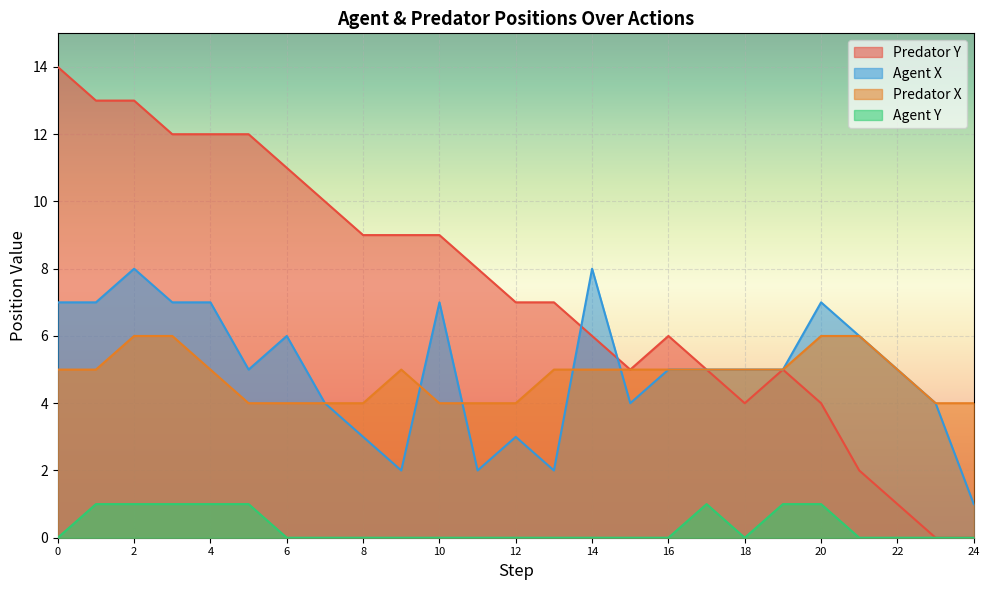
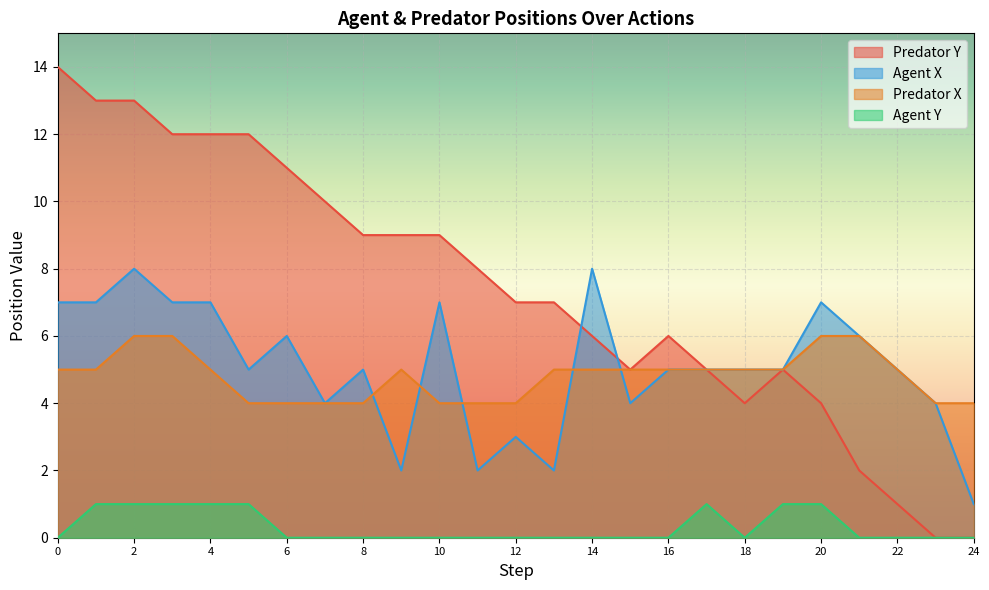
  {
    "Agent X": {
      "4": 7,
      "6": 6,
-     "8": 3,
+     "8": 5,
      "10": 7,
      "12": 3,
      "14": 8,
      "20": 7,
      "24": 1
    },
    "Agent Y": {
      "4": 1,
      "6": 0,
      "8": 0,
      "10": 0,
      "12": 0,
      "14": 0,
      "16": 0,
      "18": 0,
      "20": 1,
      "22": 0
    }
  }
